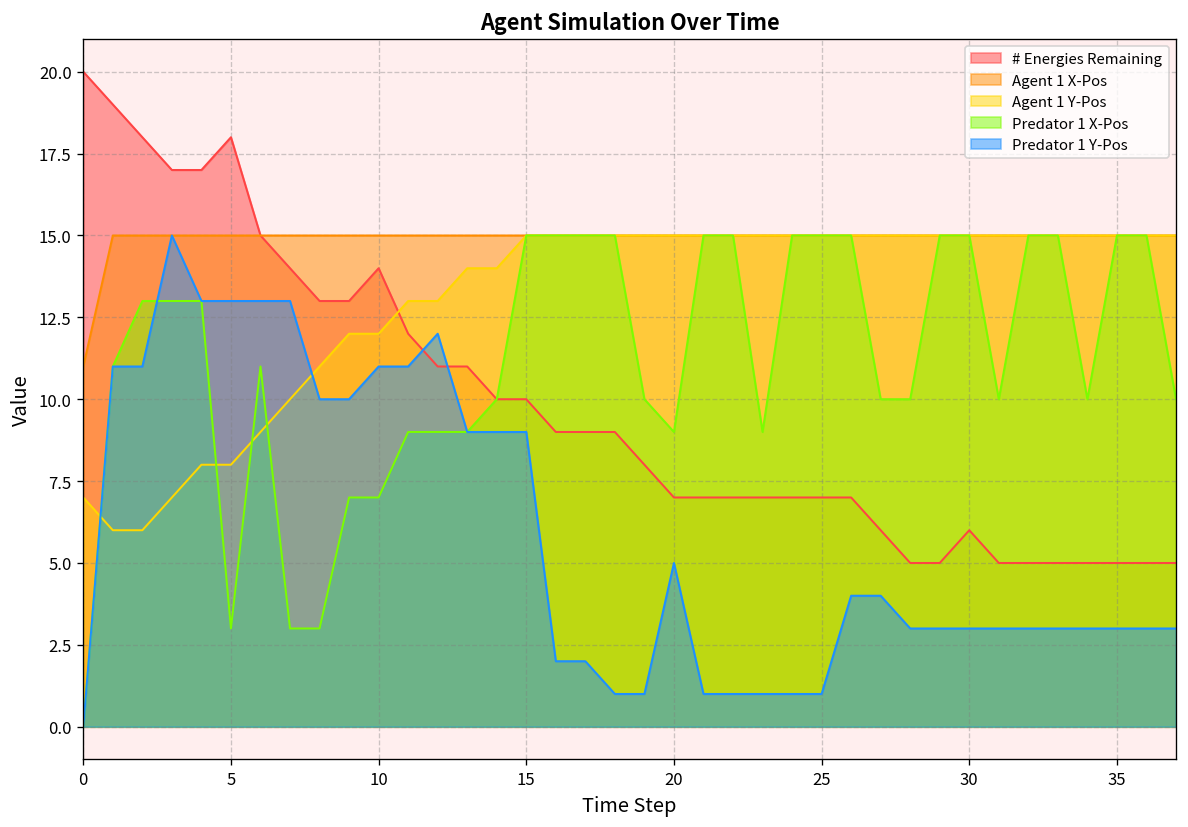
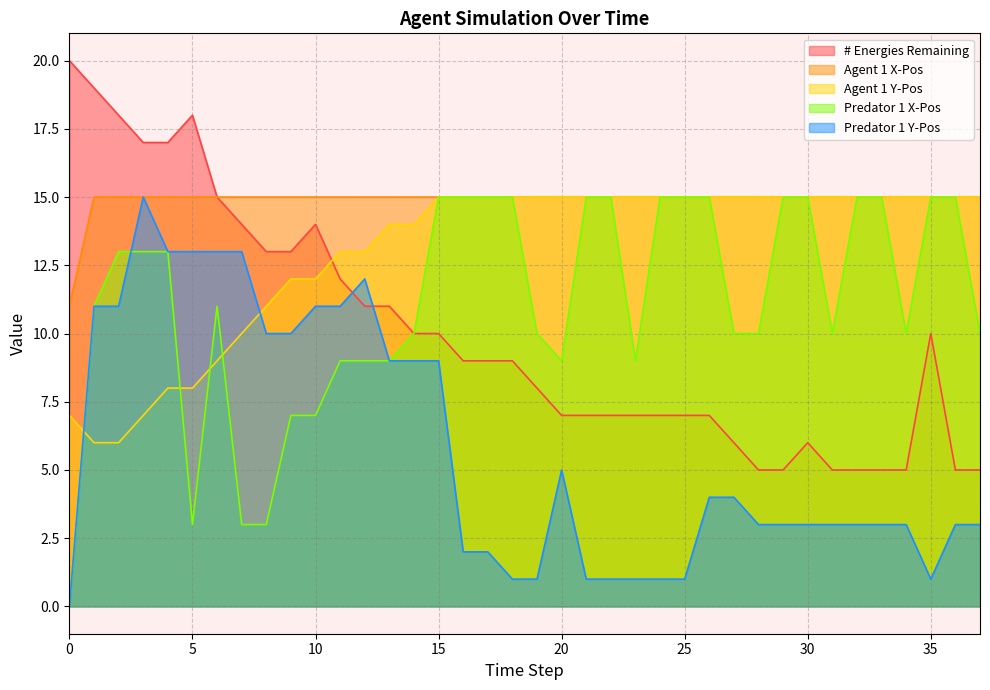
  {
    "# Energies Remaining": {
      "0": 20,
      "5": 18,
      "10": 14,
      "15": 10,
      "20": 7,
      "25": 7,
      "30": 6,
-     "35": 5
+     "35": 10
    },
    "Predator 1 X-Pos": {
      "5": 3,
      "10": 7,
      "20": 9
    },
    "Predator 1 Y-Pos": {
      "5": 13,
      "10": 11,
      "15": 9,
      "20": 5,
      "25": 1,
      "30": 3,
-     "35": 3
+     "35": 1
    }
  }
